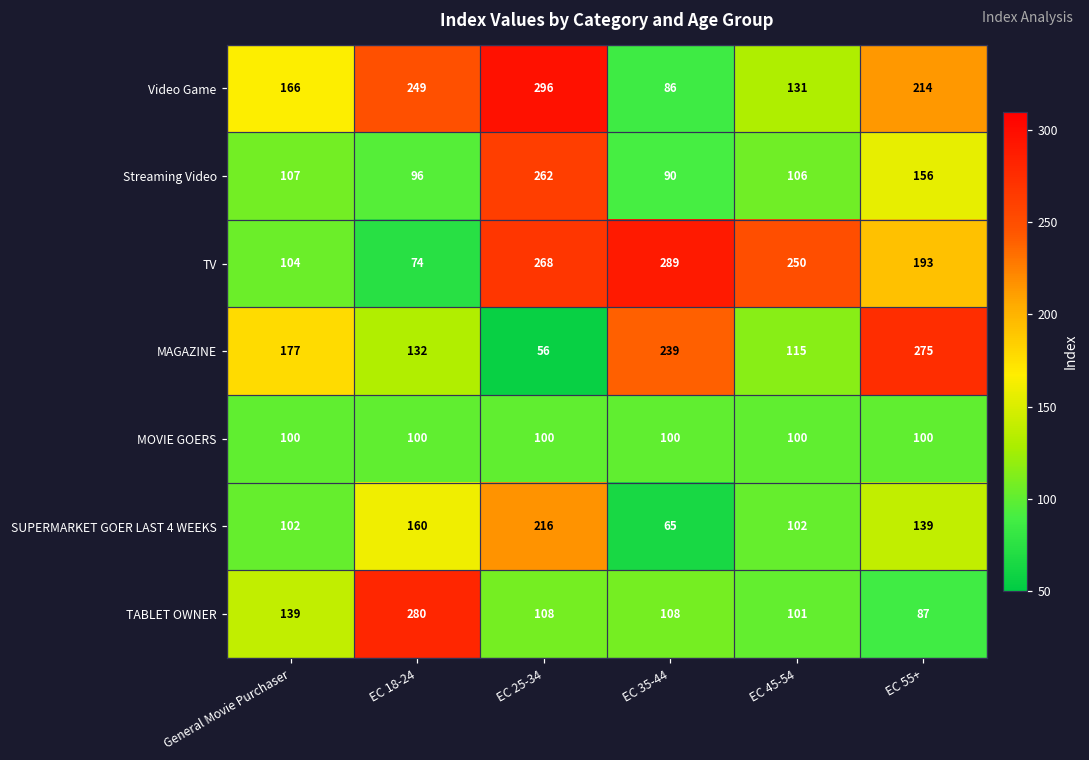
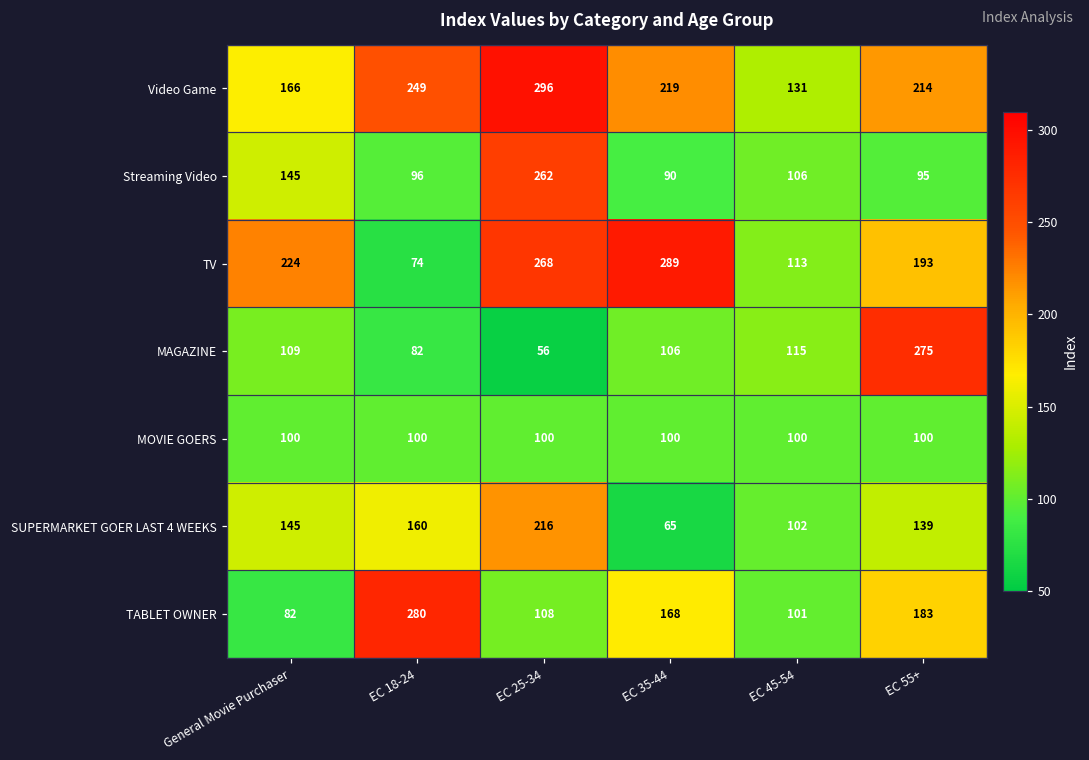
  {
    "Video Game": {
      "General Movie Purchaser": 166,
      "EC 18-24": 249,
      "EC 25-34": 296,
-     "EC 35-44": 86,
+     "EC 35-44": 219,
      "EC 45-54": 131,
      "EC 55+": 214
    },
    "Streaming Video": {
-     "General Movie Purchaser": 107,
+     "General Movie Purchaser": 145,
      "EC 18-24": 96,
      "EC 25-34": 262,
      "EC 35-44": 90,
      "EC 45-54": 106,
-     "EC 55+": 156
+     "EC 55+": 95
    },
    "TV": {
-     "General Movie Purchaser": 104,
+     "General Movie Purchaser": 224,
      "EC 18-24": 74,
      "EC 25-34": 268,
      "EC 35-44": 289,
-     "EC 45-54": 250,
+     "EC 45-54": 113,
      "EC 55+": 193
    },
    "MAGAZINE": {
-     "General Movie Purchaser": 177,
-     "EC 18-24": 132,
+     "General Movie Purchaser": 109,
+     "EC 18-24": 82,
      "EC 25-34": 56,
-     "EC 35-44": 239,
+     "EC 35-44": 106,
      "EC 45-54": 115,
      "EC 55+": 275
    },
    "MOVIE GOERS": {
      "General Movie Purchaser": 100,
      "EC 18-24": 100,
      "EC 25-34": 100,
      "EC 35-44": 100,
      "EC 45-54": 100,
      "EC 55+": 100
    },
    "SUPERMARKET GOER LAST 4 WEEKS": {
-     "General Movie Purchaser": 102,
+     "General Movie Purchaser": 145,
      "EC 18-24": 160,
      "EC 25-34": 216,
      "EC 35-44": 65,
      "EC 45-54": 102,
      "EC 55+": 139
    },
    "TABLET OWNER": {
-     "General Movie Purchaser": 139,
+     "General Movie Purchaser": 82,
      "EC 18-24": 280,
      "EC 25-34": 108,
-     "EC 35-44": 108,
+     "EC 35-44": 168,
      "EC 45-54": 101,
-     "EC 55+": 87
+     "EC 55+": 183
    }
  }
